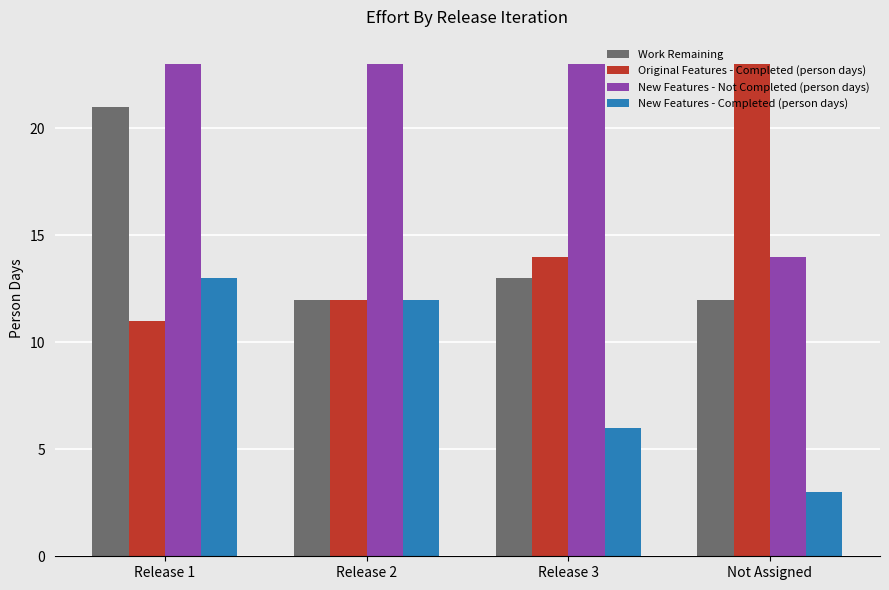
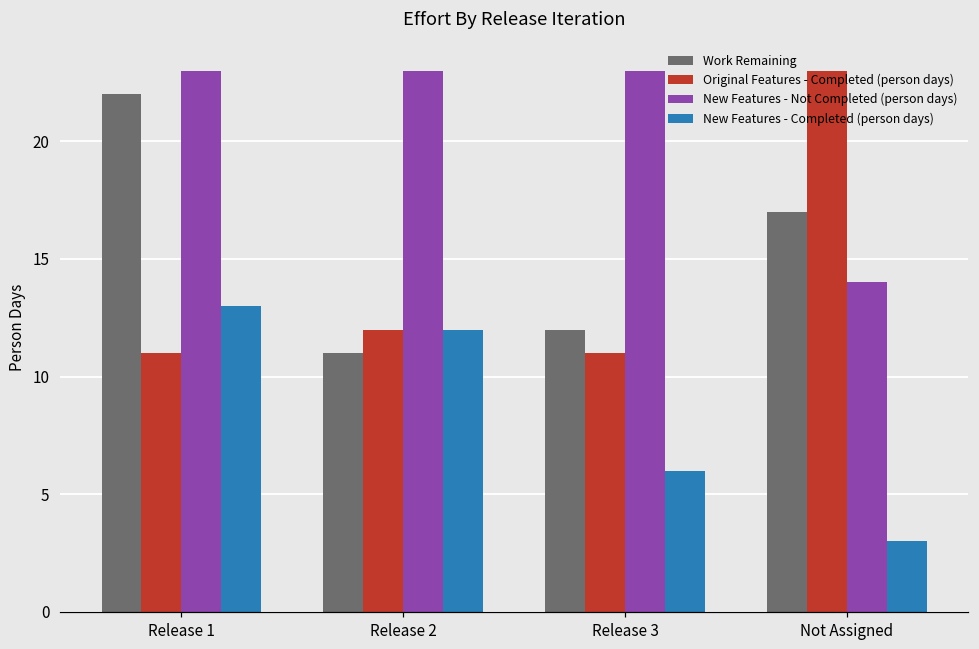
  {
    "Work Remaining": {
-     "Release 1": 21,
-     "Release 2": 12,
-     "Release 3": 13,
-     "Not Assigned": 12
+     "Release 1": 22,
+     "Release 2": 11,
+     "Release 3": 12,
+     "Not Assigned": 17
    },
    "Original Features - Completed (person days)": {
      "Release 1": 11,
      "Release 2": 12,
-     "Release 3": 14,
+     "Release 3": 11,
      "Not Assigned": 23
    },
    "New Features - Not Completed (person days)": {
      "Release 1": 23,
      "Release 2": 23,
      "Release 3": 23,
      "Not Assigned": 14
    },
    "New Features - Completed (person days)": {
      "Release 1": 13,
      "Release 2": 12,
      "Release 3": 6,
      "Not Assigned": 3
    }
  }
